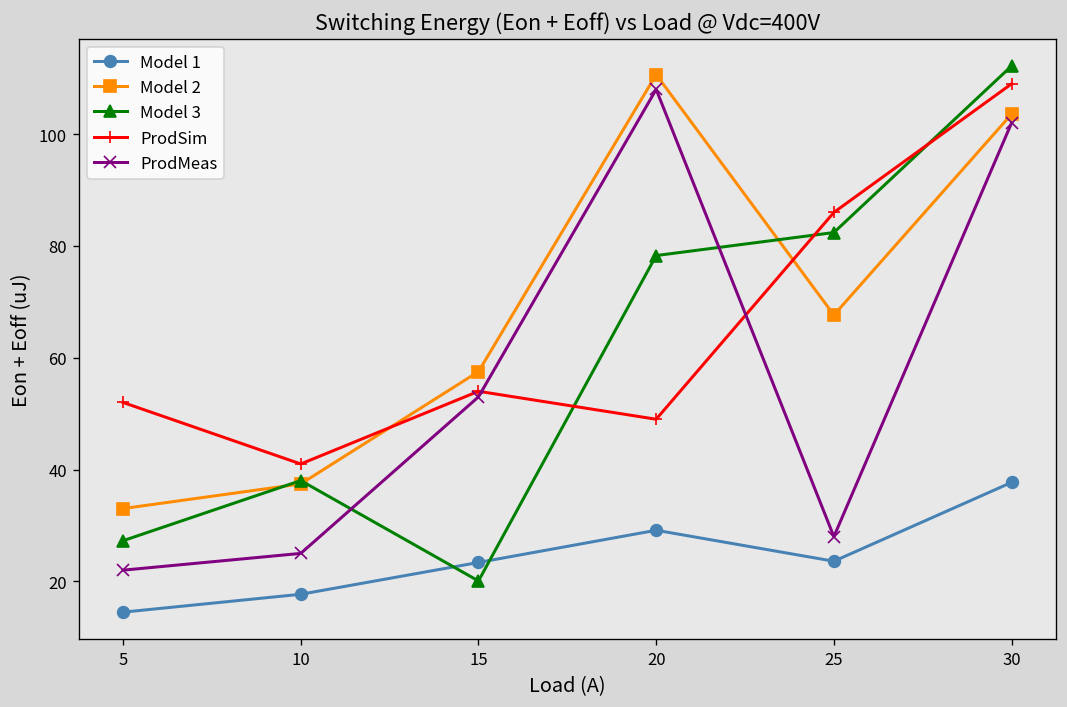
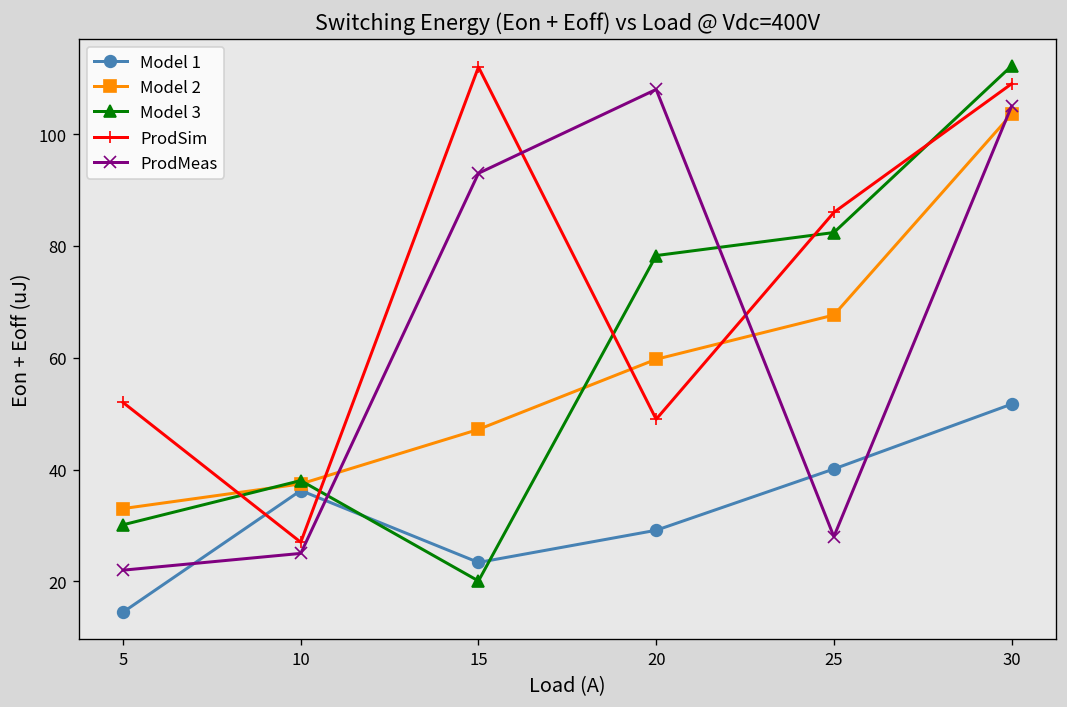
  {
    "Model 1": {
      "5": 14,
-     "10": 18,
+     "10": 36,
      "15": 23,
      "20": 29,
-     "25": 24,
-     "30": 38
+     "25": 40,
+     "30": 52
    },
    "Model 2": {
      "5": 33,
      "10": 37,
-     "15": 58,
-     "20": 111,
+     "15": 47,
+     "20": 60,
      "25": 68,
      "30": 104
    },
    "Model 3": {
-     "5": 27,
+     "5": 30,
      "10": 38,
      "15": 20,
      "20": 78,
      "25": 82,
      "30": 112
    },
    "ProdSim": {
      "5": 52,
-     "10": 41,
-     "15": 54,
+     "10": 27,
+     "15": 112,
      "20": 49,
      "25": 86,
      "30": 109
    },
    "ProdMeas": {
      "5": 22,
      "10": 25,
-     "15": 53,
+     "15": 93,
      "20": 108,
      "25": 28,
-     "30": 102
+     "30": 105
    }
  }
